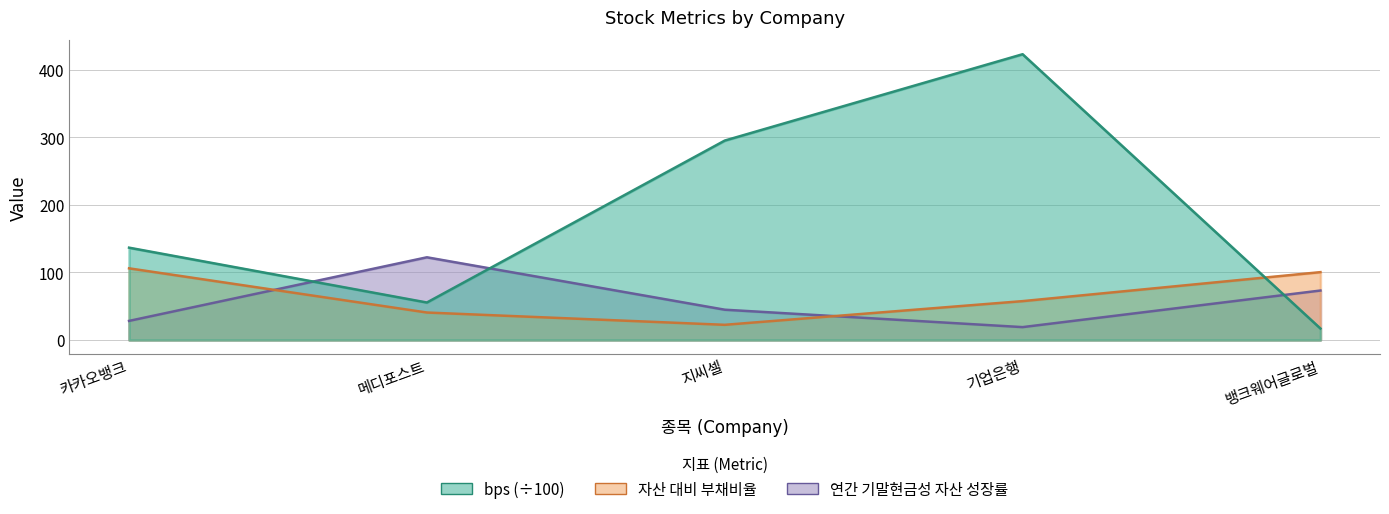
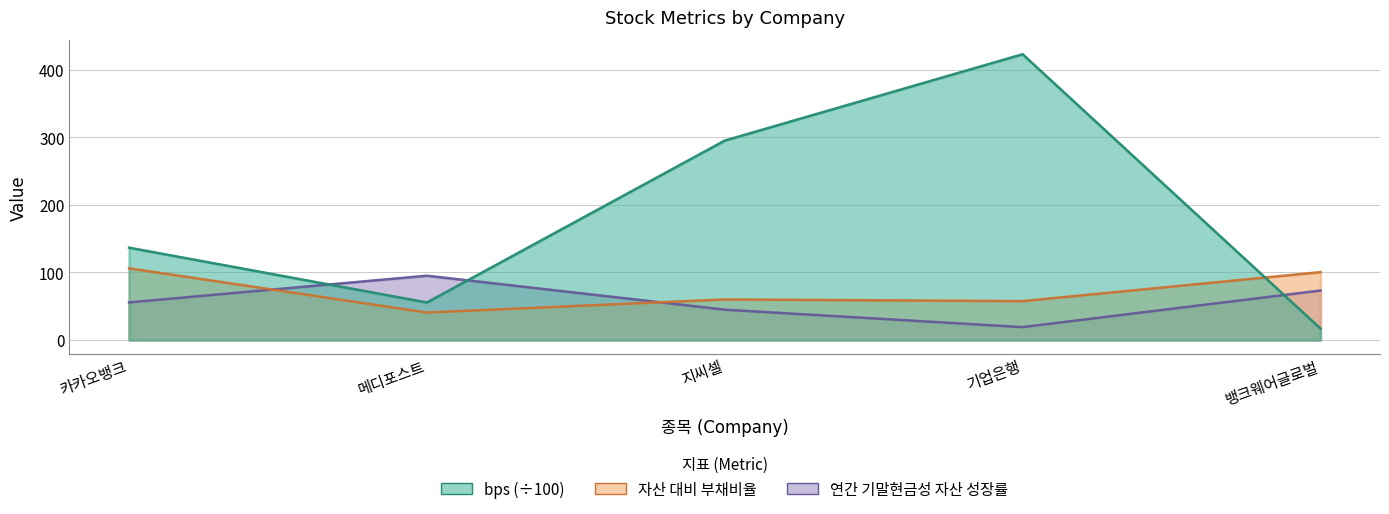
  {
    "bps (÷100)": {
      "카카오뱅크": 140,
      "메디포스트": 60,
      "지씨셀": 300,
      "기업은행": 420,
      "뱅크웨어글로벌": 20
    },
    "자산 대비 부채비율": {
      "카카오뱅크": 110,
      "메디포스트": 40,
-     "지씨셀": 20,
+     "지씨셀": 60,
      "기업은행": 60,
      "뱅크웨어글로벌": 100
    },
    "연간 기말현금성 자산 성장률": {
-     "카카오뱅크": 30,
-     "메디포스트": 120,
+     "카카오뱅크": 60,
+     "메디포스트": 100,
      "지씨셀": 40,
      "기업은행": 20,
      "뱅크웨어글로벌": 70
    }
  }
